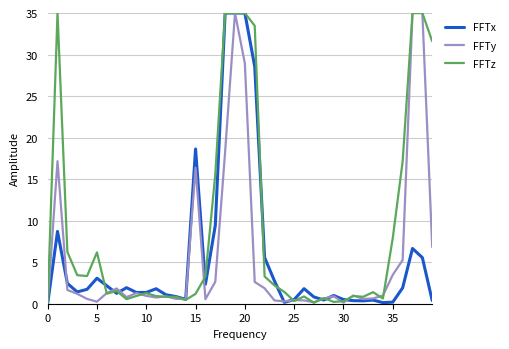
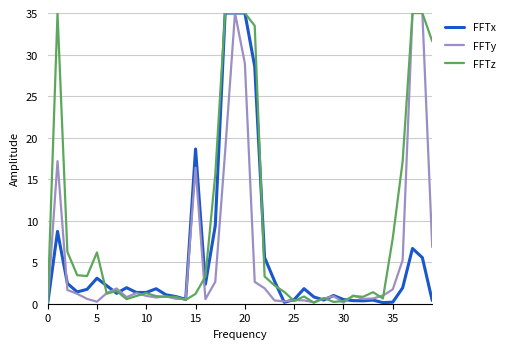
  {
    "FFTx": {
      "5": 3,
      "15": 19,
      "35": 0
    },
    "FFTy": {
      "5": 0,
      "10": 1,
      "15": 16,
      "20": 29,
-     "35": 3
+     "35": 2
    },
    "FFTz": {
      "5": 6,
      "15": 1,
      "35": 8
    }
  }
